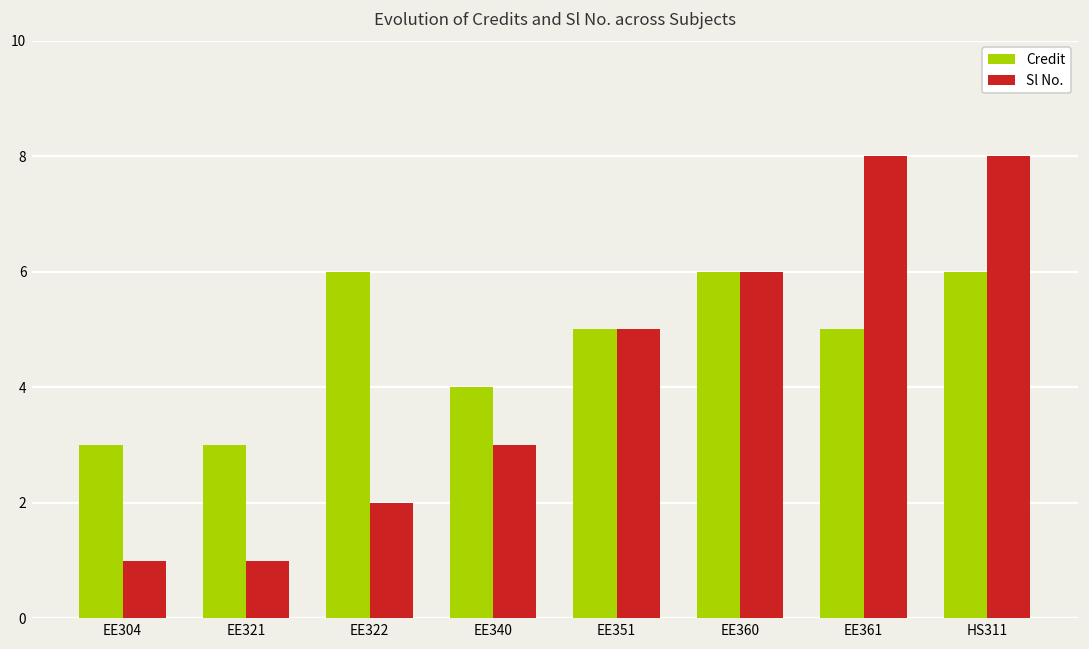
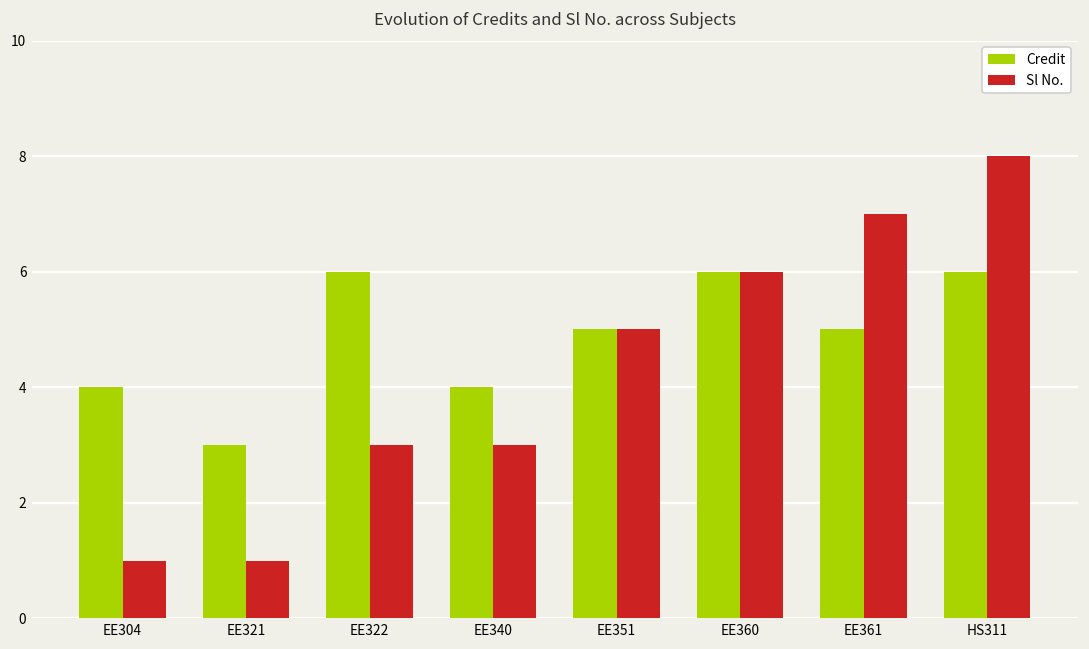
  {
    "Credit": {
-     "EE304": 3,
+     "EE304": 4,
      "EE321": 3,
      "EE322": 6,
      "EE340": 4,
      "EE351": 5,
      "EE360": 6,
      "EE361": 5,
      "HS311": 6
    },
    "Sl No.": {
      "EE304": 1,
      "EE321": 1,
-     "EE322": 2,
+     "EE322": 3,
      "EE340": 3,
      "EE351": 5,
      "EE360": 6,
-     "EE361": 8,
+     "EE361": 7,
      "HS311": 8
    }
  }
